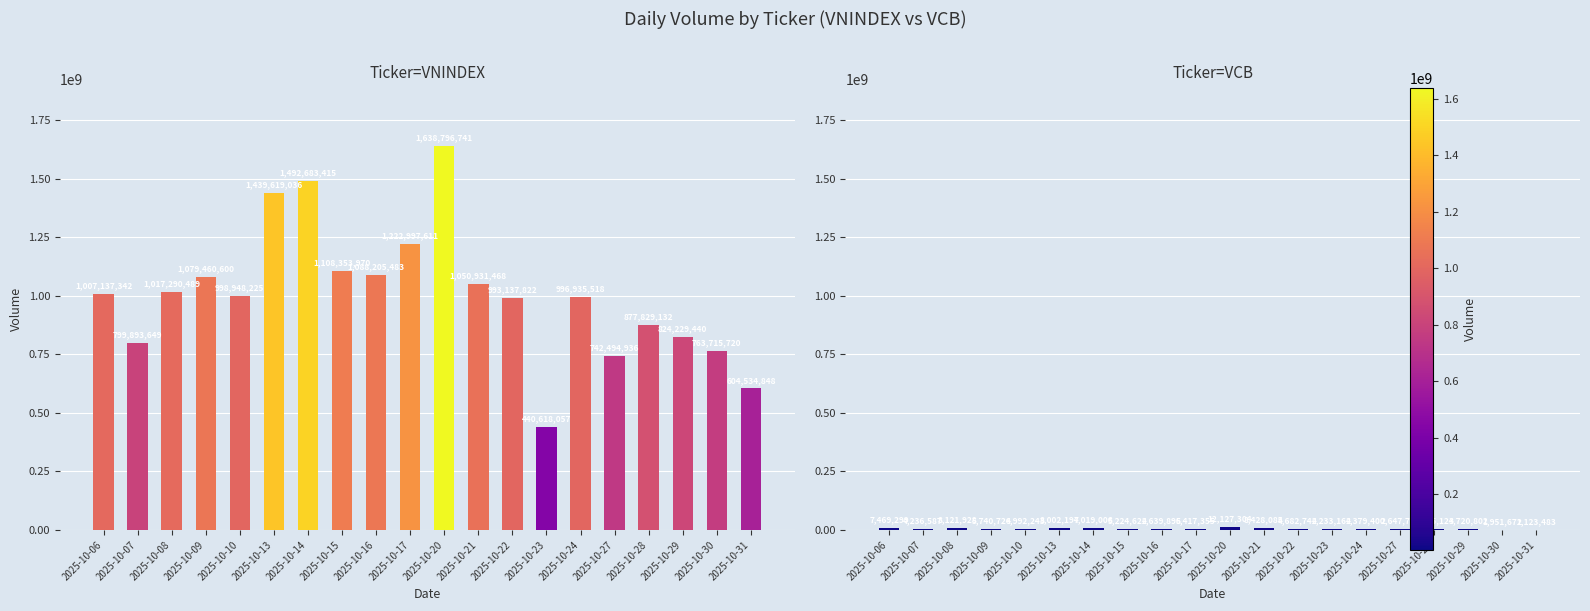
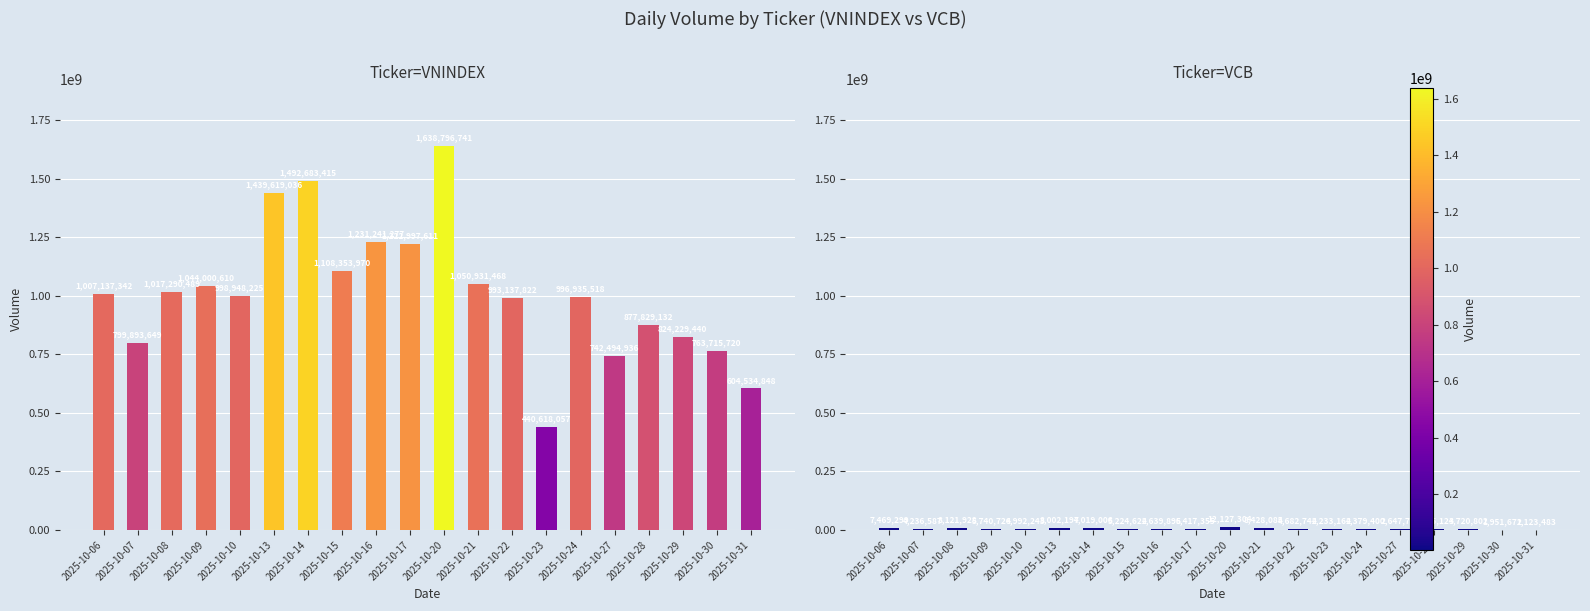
  {
    "Ticker=VNINDEX": {
      "2025-10-06": "1010000000",
      "2025-10-07": "800000000",
      "2025-10-08": "1020000000",
-     "2025-10-09": "1080000000",
+     "2025-10-09": "1040000000",
      "2025-10-10": "1000000000",
      "2025-10-13": "1440000000",
      "2025-10-14": "1490000000",
      "2025-10-15": "1110000000",
-     "2025-10-16": "1090000000",
+     "2025-10-16": "1230000000",
      "2025-10-17": "1220000000",
      "2025-10-20": "1640000000",
      "2025-10-21": "1050000000",
      "2025-10-22": "990000000",
      "2025-10-23": "440000000",
      "2025-10-24": "1000000000",
      "2025-10-27": "740000000",
      "2025-10-28": "880000000",
      "2025-10-29": "820000000",
      "2025-10-30": "760000000",
      "2025-10-31": "600000000"
    },
    "Ticker=VCB": {
      "2025-10-28": "2,795,124"
    }
  }
